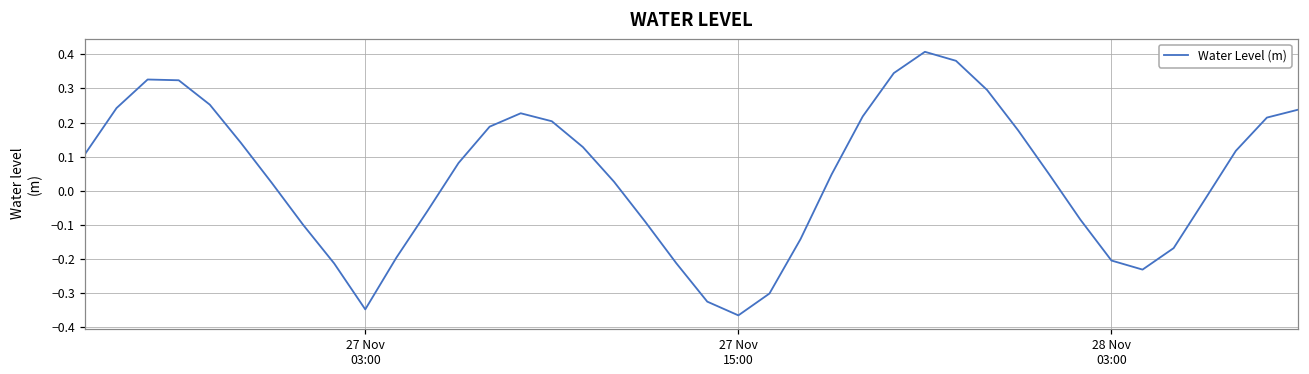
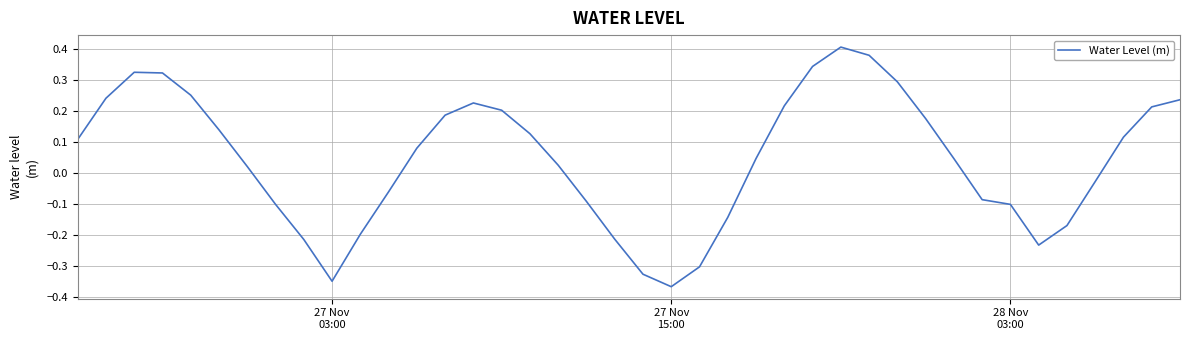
  {
    "27 Nov 03:00": -0.35,
    "27 Nov 15:00": -0.37,
-   "28 Nov 03:00": -0.20
+   "28 Nov 03:00": -0.10
  }
